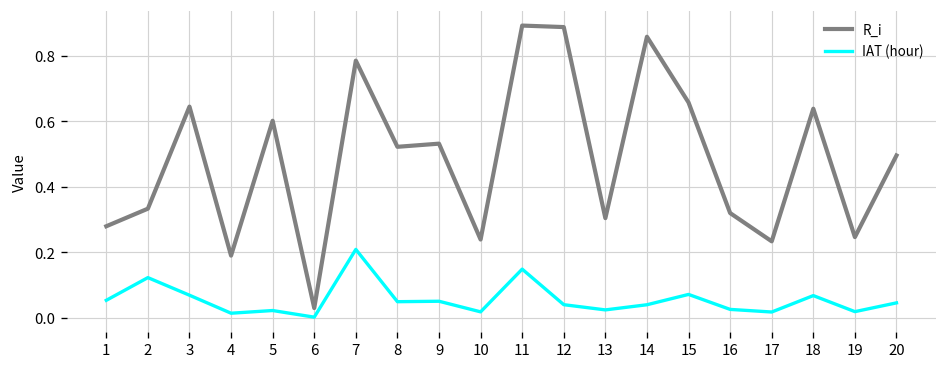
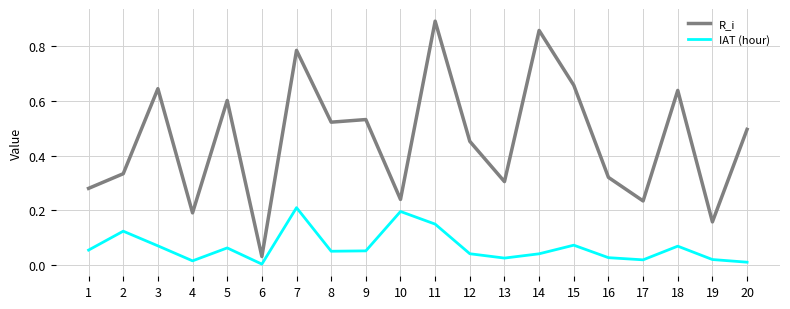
  {
    "R_i": {
      "1": 0.28,
      "2": 0.33,
      "3": 0.64,
      "4": 0.19,
      "5": 0.60,
      "6": 0.03,
      "7": 0.79,
      "8": 0.52,
      "9": 0.53,
      "10": 0.24,
      "11": 0.89,
-     "12": 0.89,
+     "12": 0.45,
      "13": 0.30,
      "14": 0.86,
      "15": 0.66,
      "16": 0.32,
      "17": 0.23,
      "18": 0.64,
-     "19": 0.25,
+     "19": 0.16,
      "20": 0.50
    },
    "IAT (hour)": {
      "1": 0.05,
      "2": 0.12,
      "3": 0.07,
      "4": 0.01,
-     "5": 0.02,
+     "5": 0.06,
      "6": 0.00,
      "7": 0.21,
      "8": 0.05,
      "9": 0.05,
-     "10": 0.02,
+     "10": 0.19,
      "11": 0.15,
      "12": 0.04,
      "13": 0.02,
      "14": 0.04,
      "15": 0.07,
      "16": 0.03,
      "17": 0.02,
      "18": 0.07,
      "19": 0.02,
-     "20": 0.05
+     "20": 0.01
    }
  }
